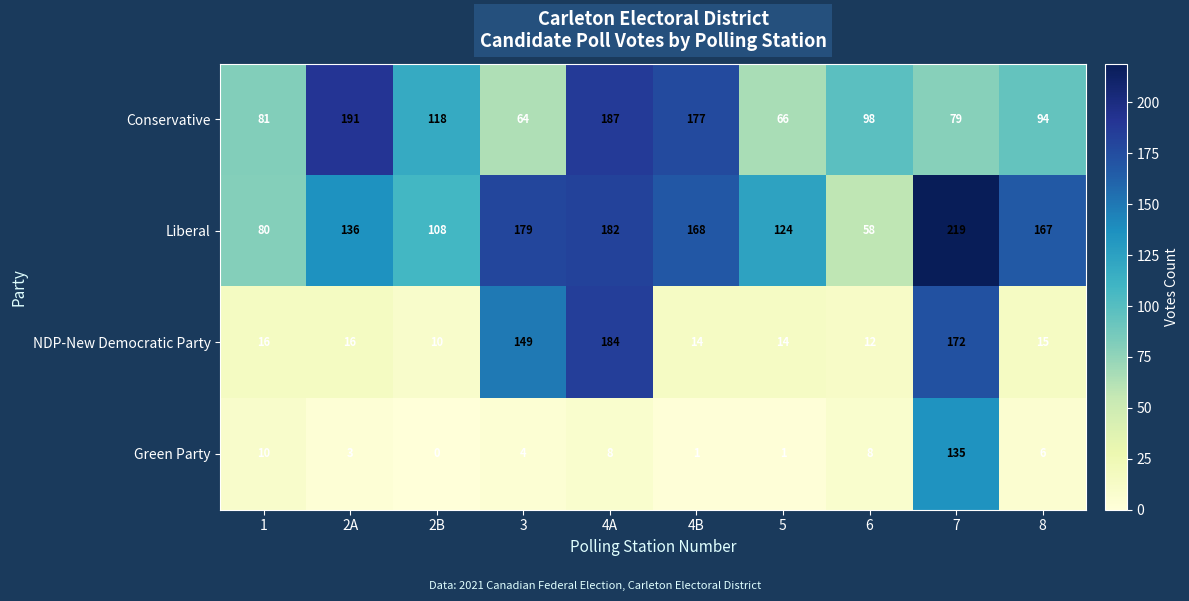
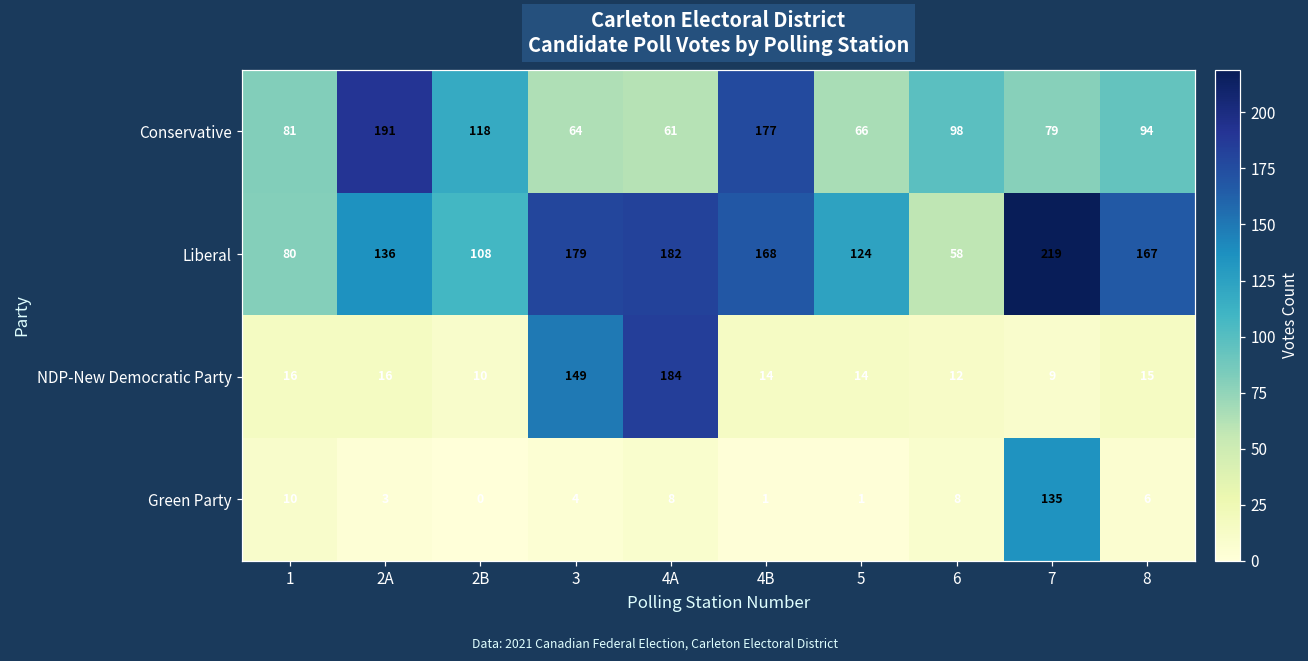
  {
    "Conservative": {
      "1": 81,
      "2A": 191,
      "2B": 118,
      "3": 64,
-     "4A": 187,
+     "4A": 61,
      "4B": 177,
      "5": 66,
      "6": 98,
      "7": 79,
      "8": 94
    },
    "Liberal": {
      "1": 80,
      "2A": 136,
      "2B": 108,
      "3": 179,
      "4A": 182,
      "4B": 168,
      "5": 124,
      "6": 58,
      "7": 219,
      "8": 167
    },
    "NDP-New Democratic Party": {
      "1": 16,
      "2A": 16,
      "2B": 10,
      "3": 149,
      "4A": 184,
      "4B": 14,
      "5": 14,
      "6": 12,
-     "7": 172,
+     "7": 9,
      "8": 15
    },
    "Green Party": {
      "1": 10,
      "4A": 8,
      "6": 8,
      "7": 135
    }
  }
